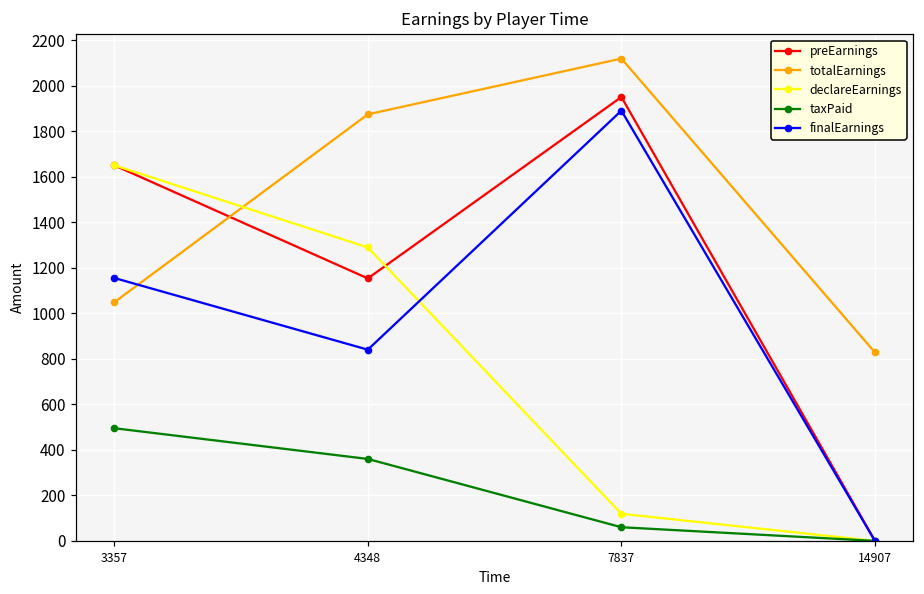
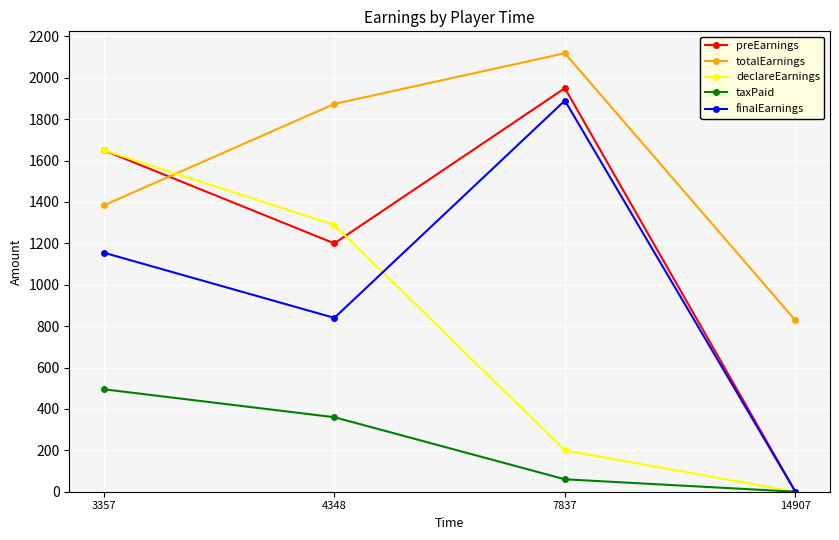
  {
    "preEarnings": {
-     "4348": 1150,
+     "4348": 1200,
      "7837": 1950
    },
    "totalEarnings": {
-     "3357": 1050,
+     "3357": 1380,
      "4348": 1870,
      "7837": 2120,
      "14907": 830
    },
    "declareEarnings": {
      "4348": 1290,
-     "7837": 120
+     "7837": 200
    },
    "taxPaid": {
      "3357": 500,
      "4348": 360,
      "7837": 60
    },
    "finalEarnings": {
      "3357": 1160,
      "4348": 840,
      "7837": 1890
    }
  }
